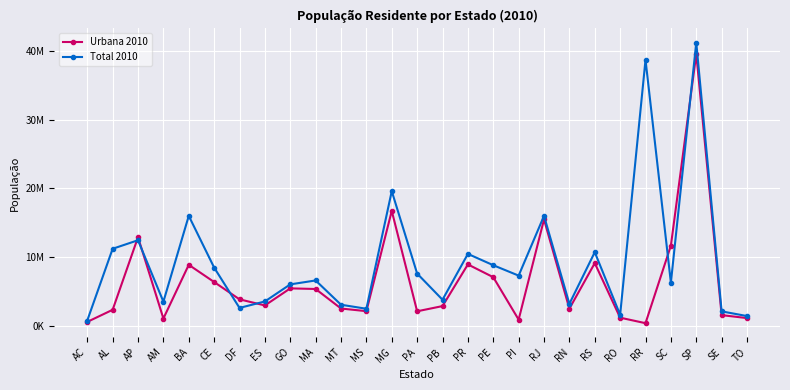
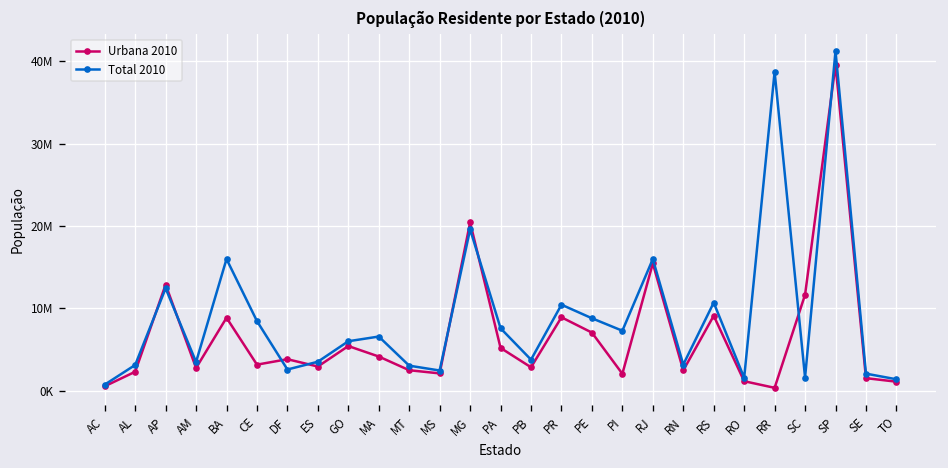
  {
    "Urbana 2010": {
      "AL": 2000000,
      "AP": 13000000,
-     "AM": 1000000,
+     "AM": 3000000,
      "BA": 9000000,
-     "CE": 6000000,
+     "CE": 3000000,
      "DF": 4000000,
      "ES": 3000000,
      "GO": 5000000,
-     "MA": 5000000,
+     "MA": 4000000,
      "MT": 2000000,
-     "MG": 17000000,
-     "PA": 2000000,
+     "MG": 20000000,
+     "PA": 5000000,
      "PB": 3000000,
      "PR": 9000000,
      "PE": 7000000,
-     "PI": 1000000,
+     "PI": 2000000,
      "RJ": 15000000,
      "RN": 2000000,
      "RS": 9000000,
      "RO": 1000000,
      "RR": 0,
      "SC": 12000000,
      "SP": 40000000,
      "SE": 2000000
    },
    "Total 2010": {
-     "AL": 11000000,
+     "AL": 3000000,
      "AP": 12000000,
      "AM": 3000000,
      "BA": 16000000,
      "CE": 8000000,
      "DF": 3000000,
      "ES": 4000000,
      "GO": 6000000,
      "MA": 7000000,
      "MT": 3000000,
      "MG": 20000000,
      "PA": 8000000,
      "PB": 4000000,
      "PR": 10000000,
      "PE": 9000000,
      "PI": 7000000,
      "RJ": 16000000,
      "RN": 3000000,
      "RS": 11000000,
      "RO": 2000000,
      "RR": 39000000,
-     "SC": 6000000,
+     "SC": 2000000,
      "SP": 41000000,
      "SE": 2000000
    }
  }
